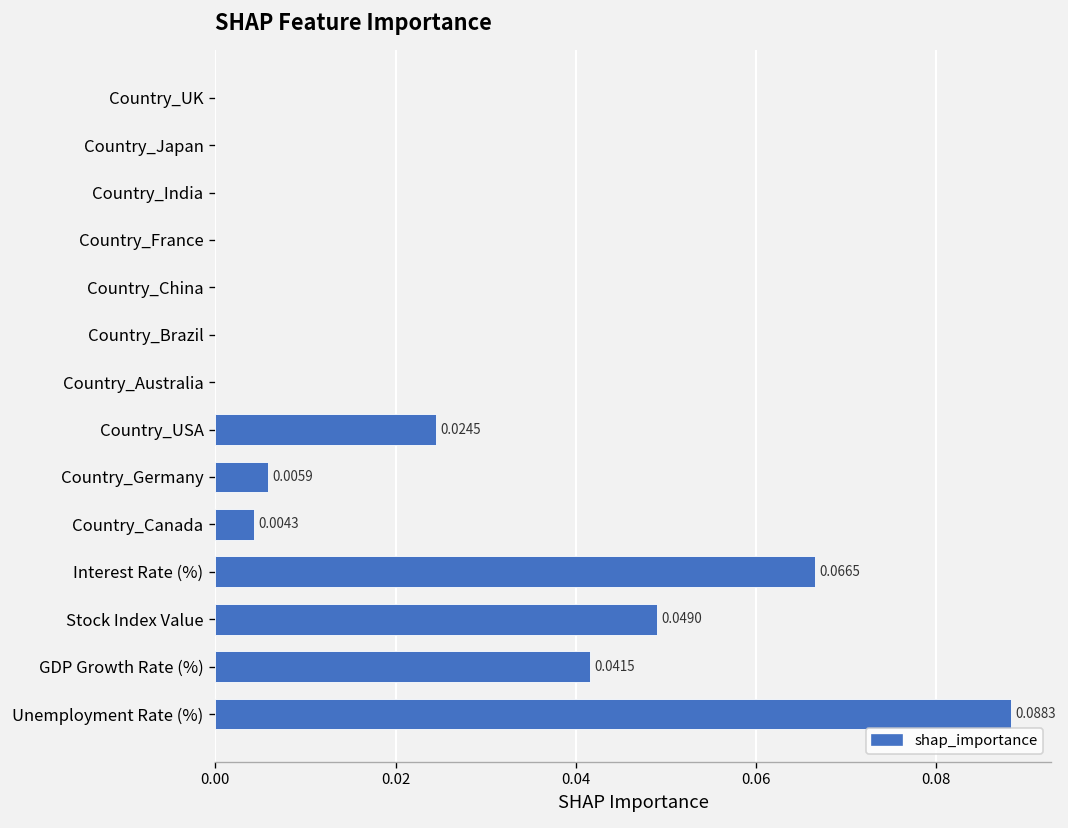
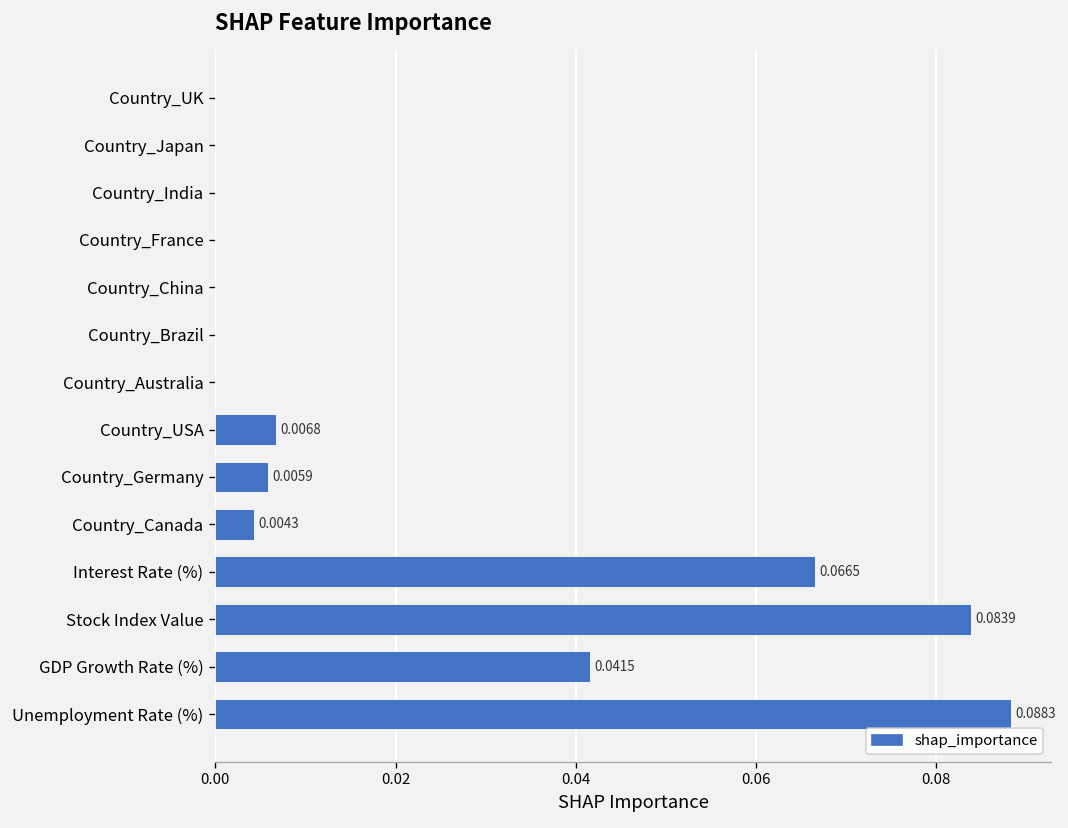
  {
-   "Country_USA": 0.0245,
+   "Country_USA": 0.0068,
    "Country_Germany": 0.0059,
    "Country_Canada": 0.0043,
    "Interest Rate (%)": 0.0665,
-   "Stock Index Value": 0.0490,
+   "Stock Index Value": 0.0839,
    "GDP Growth Rate (%)": 0.0415,
    "Unemployment Rate (%)": 0.0883
  }
